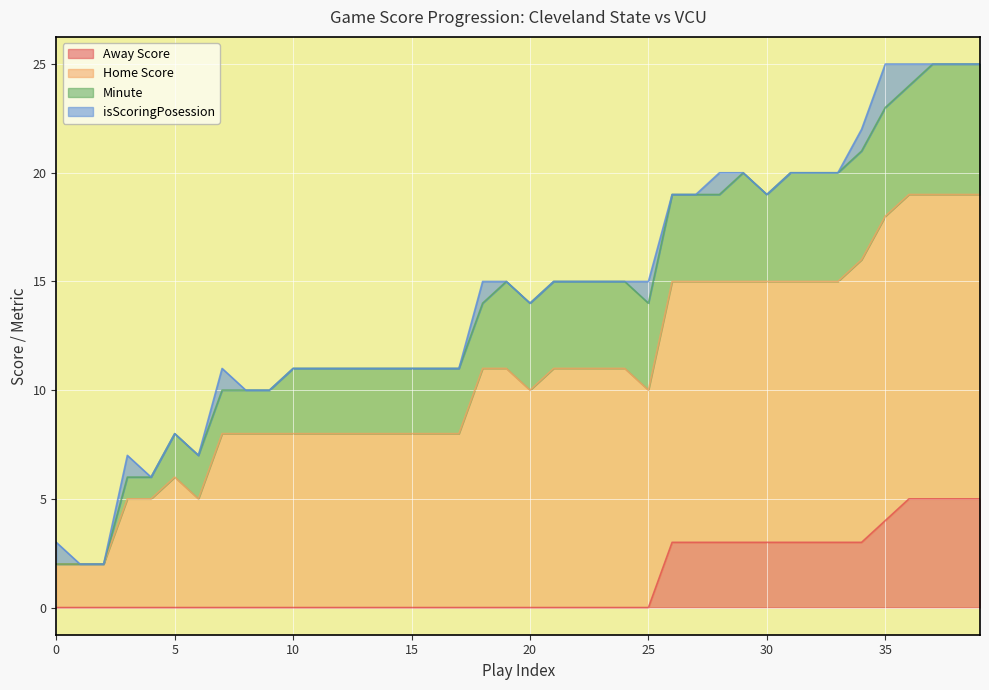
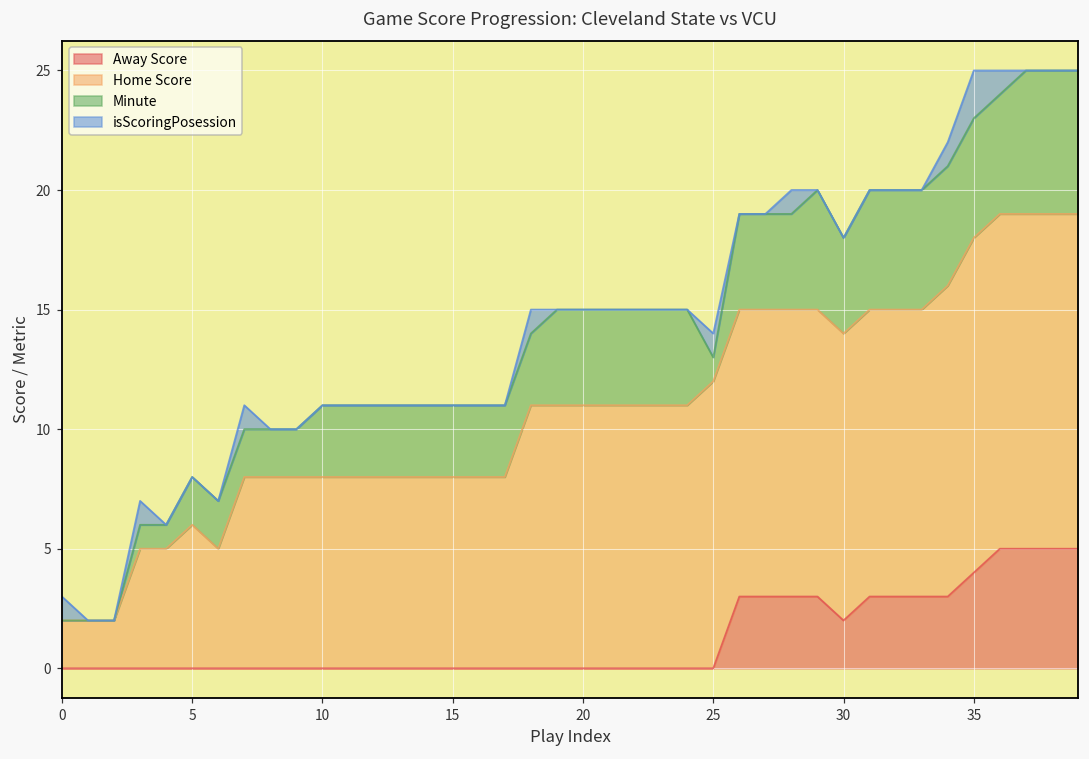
  {
    "Away Score": {
      "0": 0,
      "5": 0,
      "10": 0,
      "15": 0,
      "20": 0,
      "25": 0,
-     "30": 3,
+     "30": 2,
      "35": 4
    },
    "Home Score": {
      "5": 6,
      "10": 8,
      "15": 8,
-     "20": 10,
-     "25": 10,
+     "20": 11,
+     "25": 12,
      "35": 18
    },
    "Minute": {
-     "25": 4,
+     "25": 1,
      "35": 23
    },
    "isScoringPosession": {
      "0": 3,
      "35": 25
    }
  }
